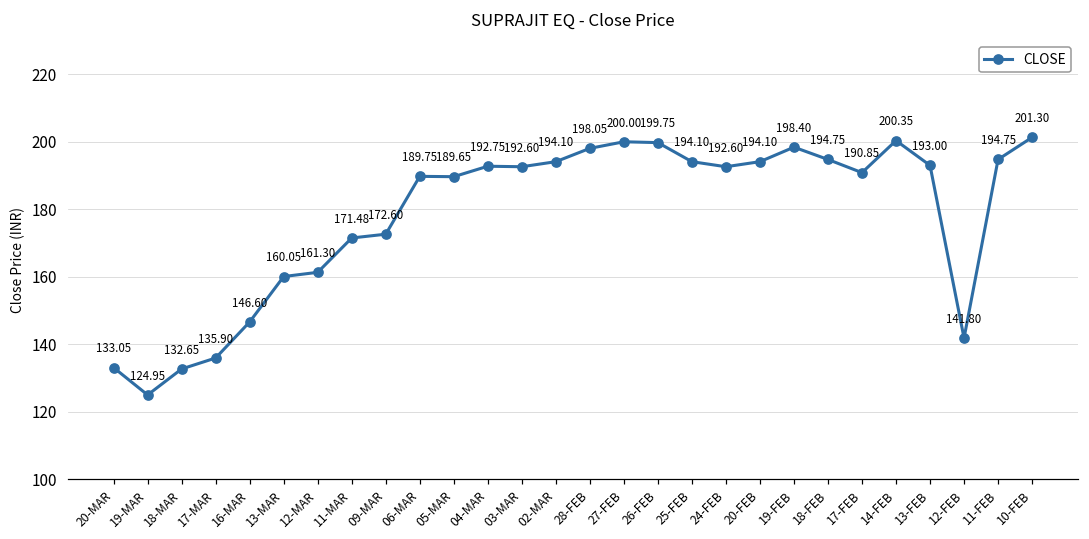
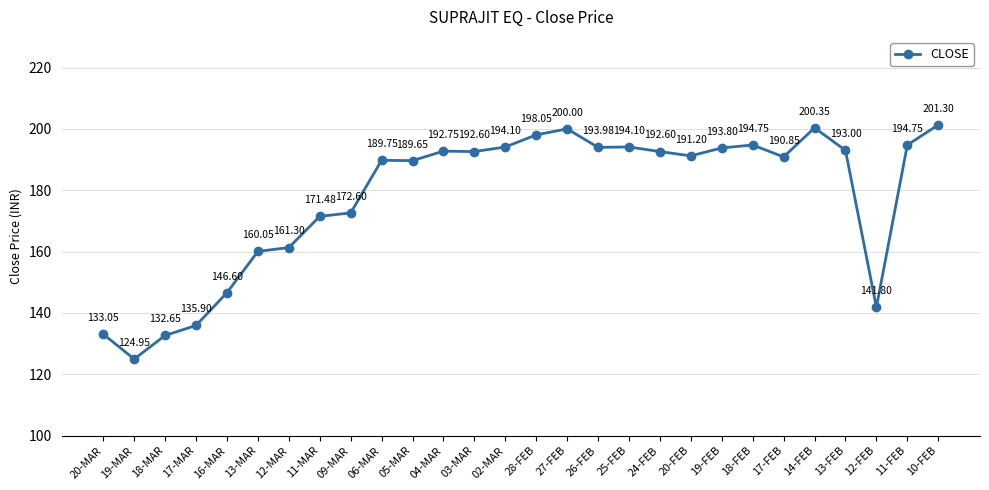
  {
    "20-MAR": 133.05,
    "19-MAR": 124.95,
    "18-MAR": 132.65,
    "17-MAR": 135.90,
    "16-MAR": 146.60,
    "13-MAR": 160.05,
    "12-MAR": 161.30,
    "11-MAR": 171.48,
    "09-MAR": 172.60,
    "06-MAR": 189.75,
    "05-MAR": 189.65,
    "04-MAR": 192.75,
    "03-MAR": 192.60,
    "02-MAR": 194.10,
    "28-FEB": 198.05,
    "27-FEB": 200.00,
-   "26-FEB": 199.75,
+   "26-FEB": 193.98,
    "25-FEB": 194.10,
    "24-FEB": 192.60,
-   "20-FEB": 194.10,
-   "19-FEB": 198.40,
+   "20-FEB": 191.20,
+   "19-FEB": 193.80,
    "18-FEB": 194.75,
    "17-FEB": 190.85,
    "14-FEB": 200.35,
    "13-FEB": 193.00,
    "12-FEB": 141.80,
    "11-FEB": 194.75,
    "10-FEB": 201.30
  }
